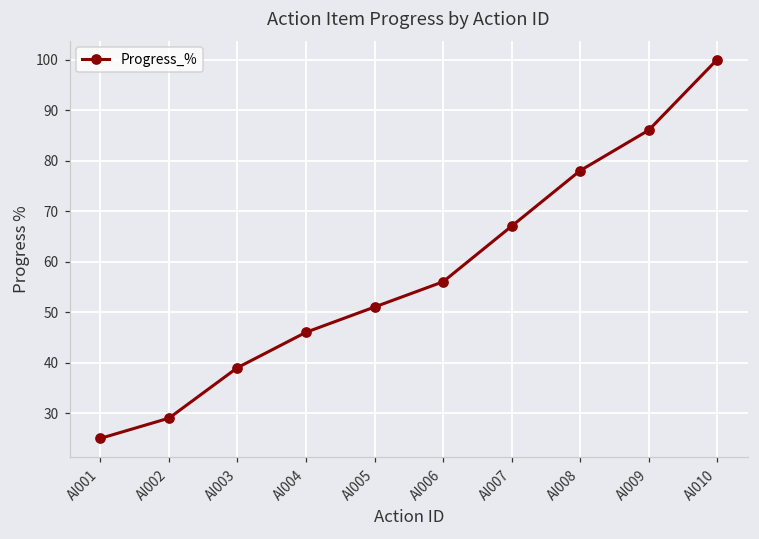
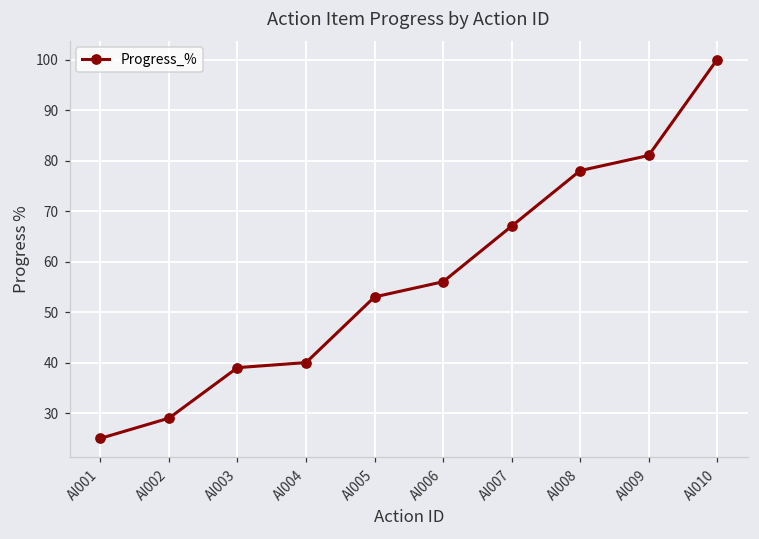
  {
    "AI001": 25,
    "AI002": 29,
    "AI003": 39,
-   "AI004": 46,
-   "AI005": 51,
+   "AI004": 40,
+   "AI005": 53,
    "AI006": 56,
    "AI007": 67,
    "AI008": 78,
-   "AI009": 86,
+   "AI009": 81,
    "AI010": 100
  }
